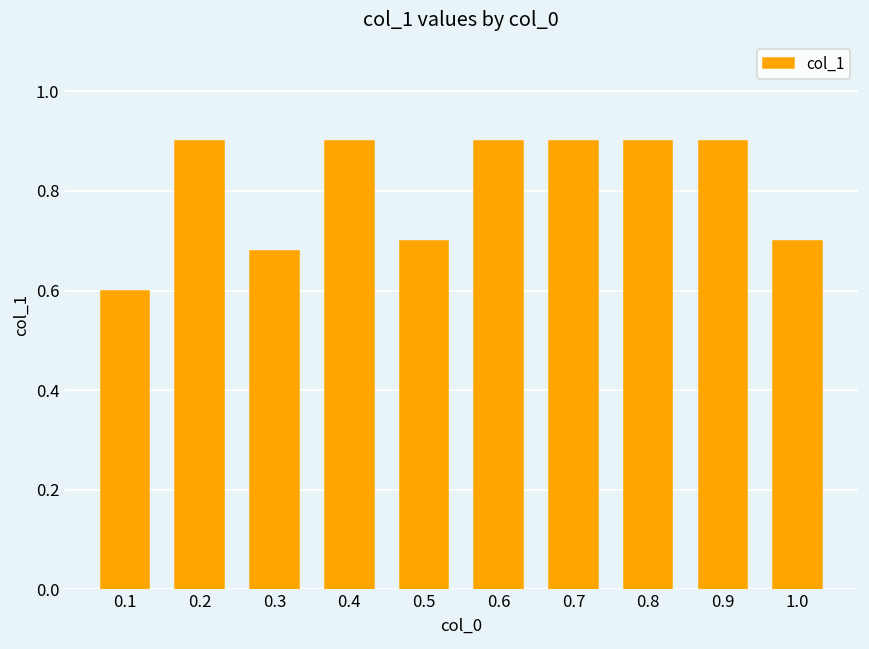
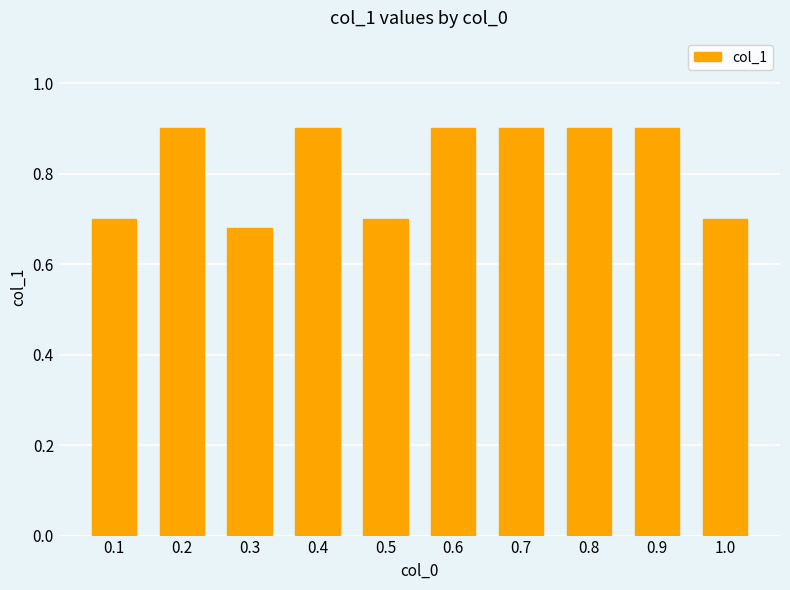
  {
-   "0.1": 0.6,
+   "0.1": 0.7,
    "0.2": 0.9,
    "0.3": 0.68,
    "0.4": 0.9,
    "0.5": 0.7,
    "0.6": 0.9,
    "0.7": 0.9,
    "0.8": 0.9,
    "0.9": 0.9,
    "1.0": 0.7
  }
